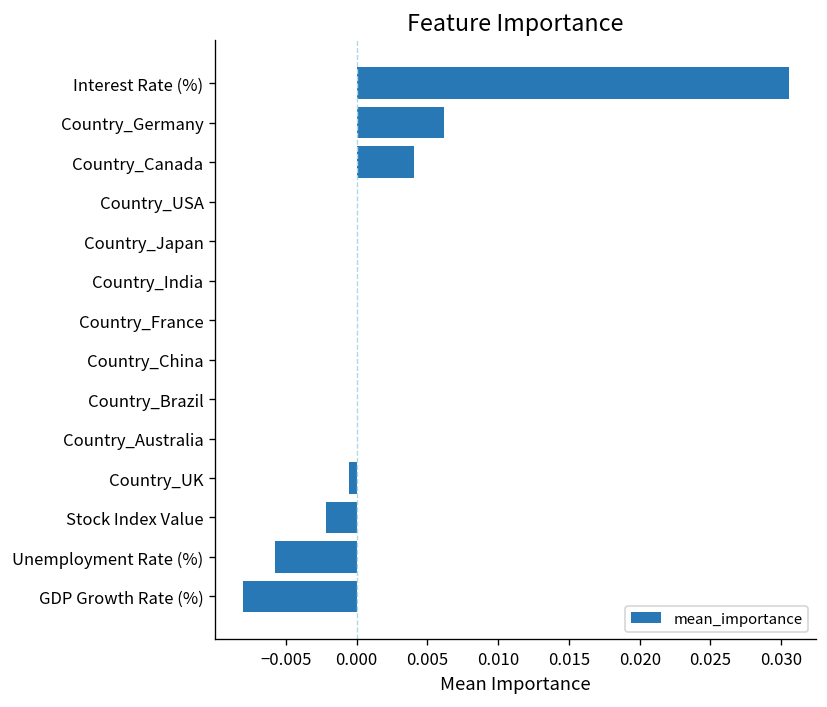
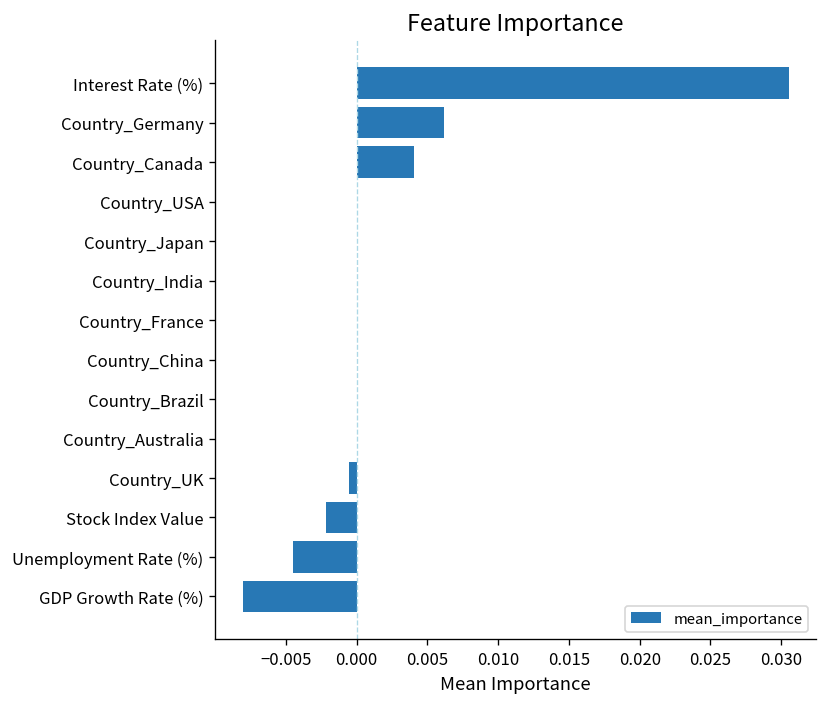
  {
    "Interest Rate (%)": 0.0305,
    "Country_Germany": 0.0062,
    "Country_Canada": 0.0040,
    "Country_USA": 0.0000,
    "Country_Japan": 0.0000,
    "Country_India": 0.0000,
    "Country_France": 0.0000,
    "Country_China": 0.0000,
    "Country_Brazil": 0.0000,
    "Country_Australia": 0.0000,
    "Country_UK": -0.0005,
    "Stock Index Value": -0.0021,
-   "Unemployment Rate (%)": -0.0058,
+   "Unemployment Rate (%)": -0.0045,
    "GDP Growth Rate (%)": -0.0081
  }
